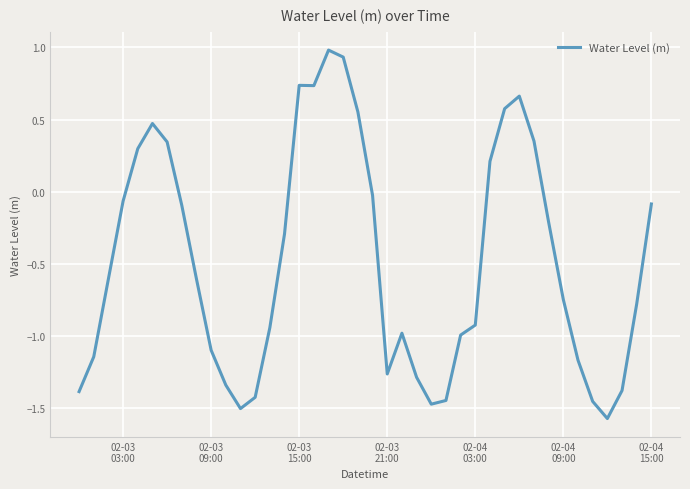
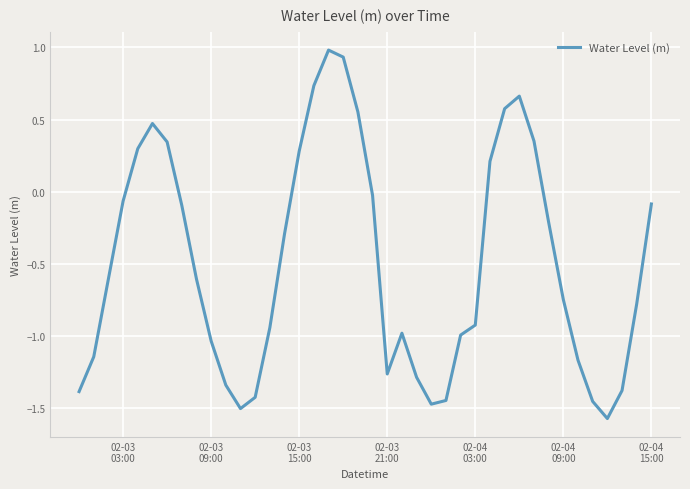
  {
    "02-03 03:00": -0.06,
-   "02-03 09:00": -1.10,
-   "02-03 15:00": 0.74,
+   "02-03 09:00": -1.03,
+   "02-03 15:00": 0.28,
    "02-03 21:00": -1.26,
    "02-04 03:00": -0.92,
    "02-04 09:00": -0.75,
    "02-04 15:00": -0.08
  }
